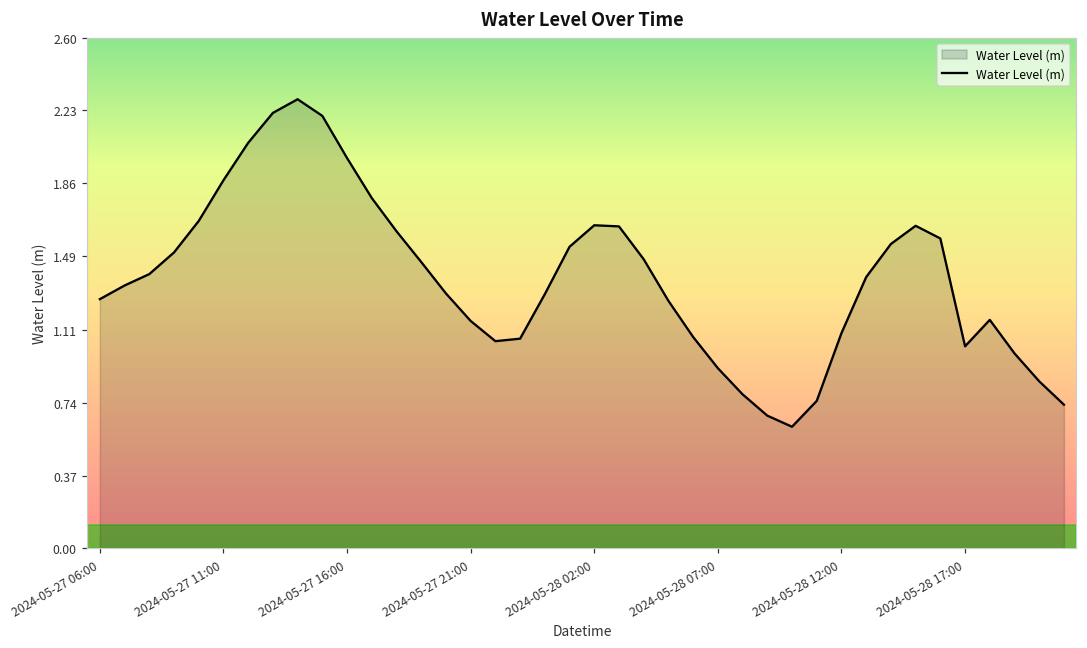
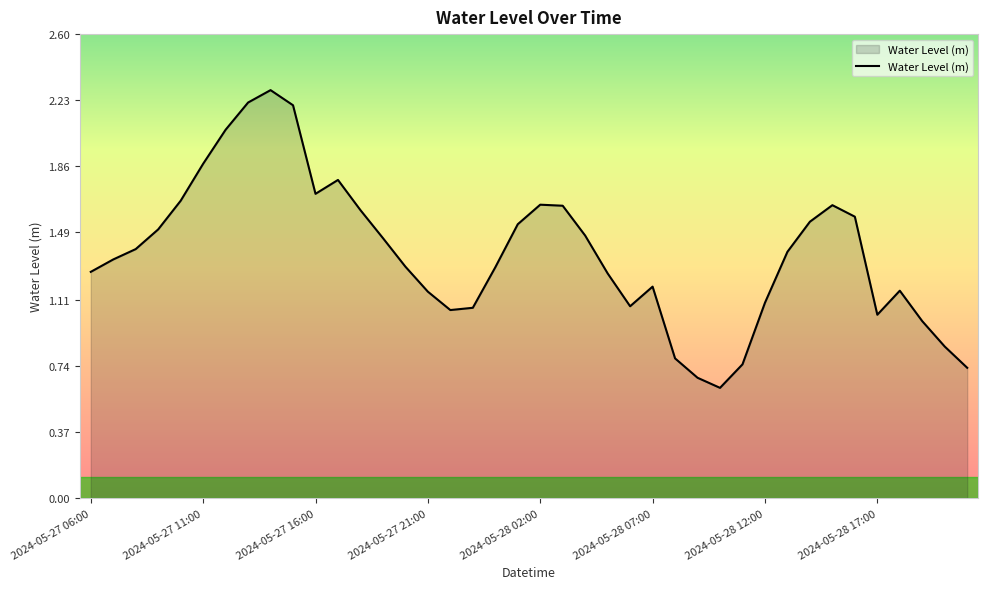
  {
    "2024-05-27 06:00": 1.27,
    "2024-05-27 11:00": 1.87,
-   "2024-05-27 16:00": 1.99,
+   "2024-05-27 16:00": 1.71,
    "2024-05-27 21:00": 1.16,
    "2024-05-28 02:00": 1.64,
-   "2024-05-28 07:00": 0.92,
+   "2024-05-28 07:00": 1.19,
    "2024-05-28 12:00": 1.10,
    "2024-05-28 17:00": 1.03
  }
